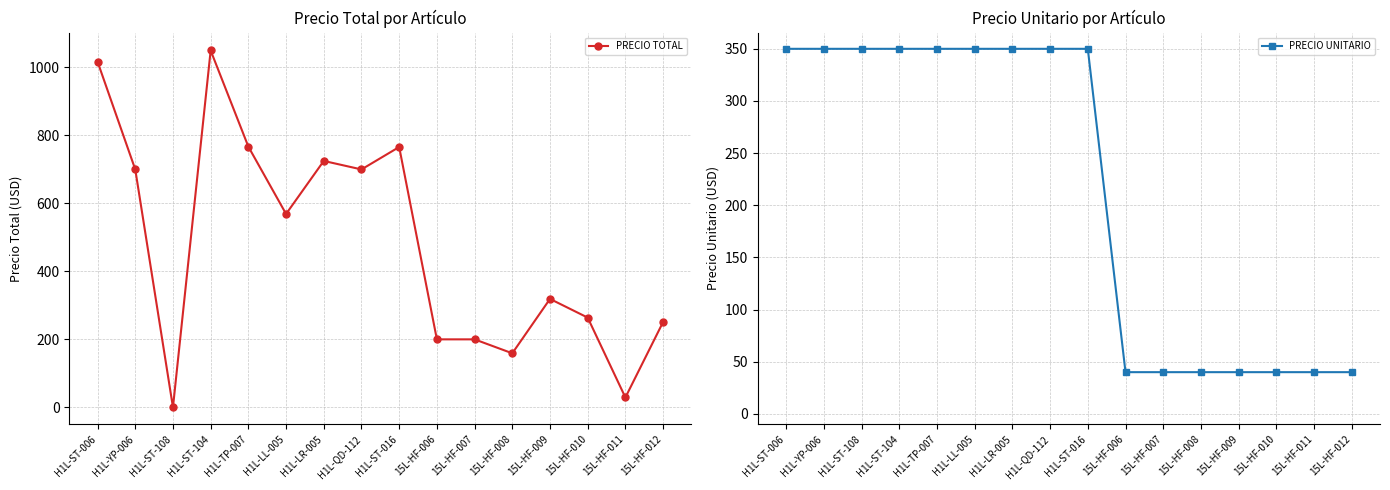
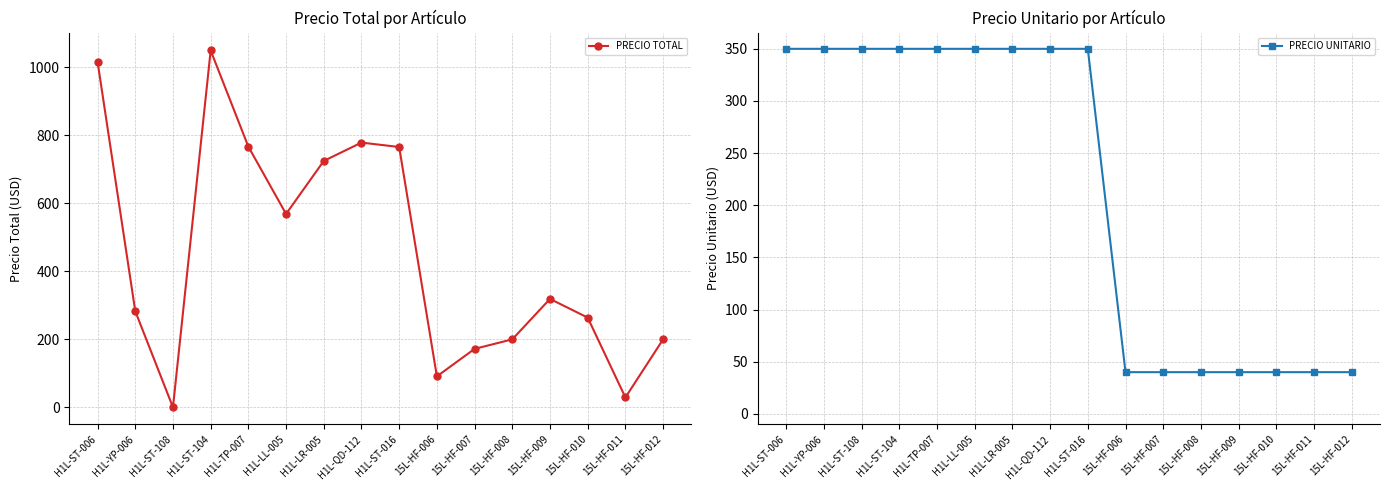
  {
    "Precio Total por Artículo": {
      "H1L-ST-006": 1020,
-     "H1L-YP-006": 700,
+     "H1L-YP-006": 280,
      "H1L-ST-108": 0,
      "H1L-ST-104": 1050,
      "H1L-TP-007": 770,
      "H1L-LL-005": 570,
      "H1L-LR-005": 730,
-     "H1L-QD-112": 700,
+     "H1L-QD-112": 780,
      "H1L-ST-016": 770,
-     "15L-HF-006": 200,
-     "15L-HF-007": 200,
-     "15L-HF-008": 160,
+     "15L-HF-006": 90,
+     "15L-HF-007": 170,
+     "15L-HF-008": 200,
      "15L-HF-009": 320,
      "15L-HF-010": 260,
      "15L-HF-011": 30,
-     "15L-HF-012": 250
+     "15L-HF-012": 200
    },
    "Precio Unitario por Artículo": {
      "H1L-ST-006": 350,
      "H1L-YP-006": 350,
      "H1L-ST-108": 350,
      "H1L-ST-104": 350,
      "H1L-TP-007": 350,
      "H1L-LL-005": 350,
      "H1L-LR-005": 350,
      "H1L-QD-112": 350,
      "H1L-ST-016": 350,
      "15L-HF-006": 40,
      "15L-HF-007": 40,
      "15L-HF-008": 40,
      "15L-HF-009": 40,
      "15L-HF-010": 40,
      "15L-HF-011": 40,
      "15L-HF-012": 40
    }
  }
